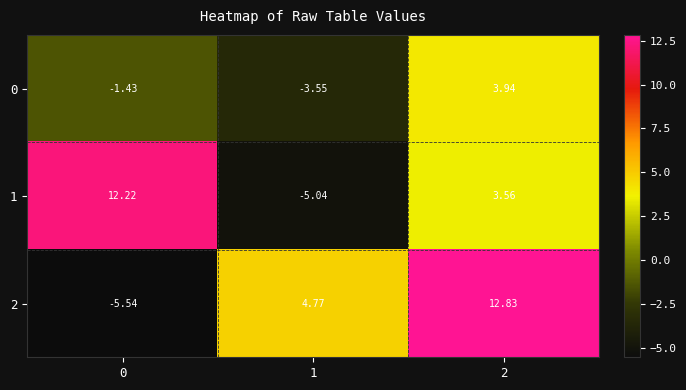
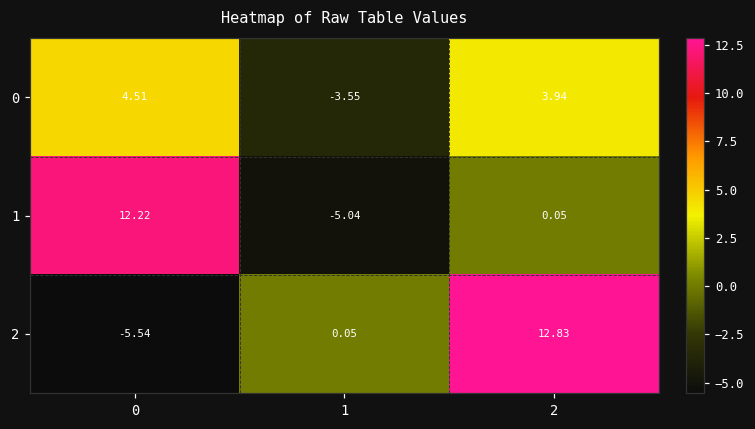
  {
    "0": {
-     "0": -1.43,
+     "0": 4.51,
      "1": -3.55,
      "2": 3.94
    },
    "1": {
      "0": 12.22,
      "1": -5.04,
-     "2": 3.56
+     "2": 0.05
    },
    "2": {
      "0": -5.54,
-     "1": 4.77,
+     "1": 0.05,
      "2": 12.83
    }
  }
